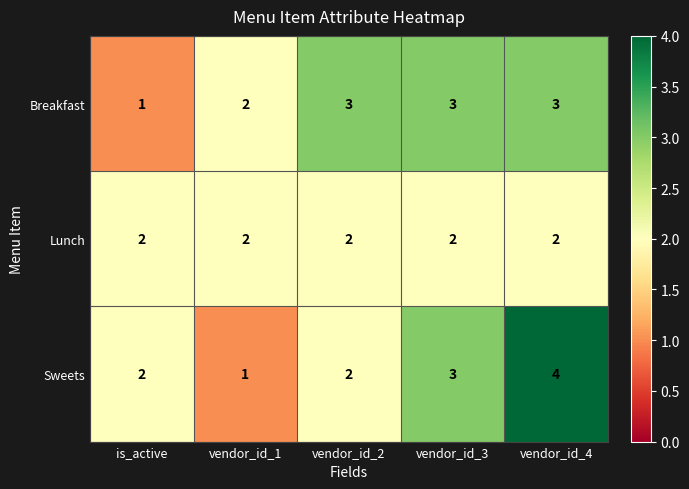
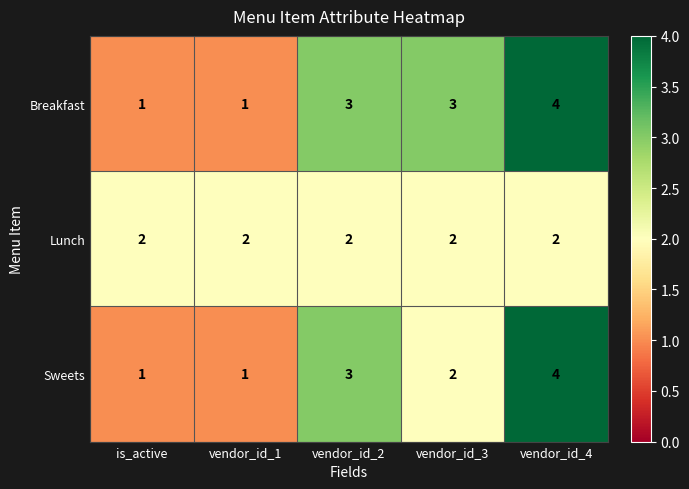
  {
    "Breakfast": {
      "is_active": 1,
-     "vendor_id_1": 2,
+     "vendor_id_1": 1,
      "vendor_id_2": 3,
      "vendor_id_3": 3,
-     "vendor_id_4": 3
+     "vendor_id_4": 4
    },
    "Lunch": {
      "is_active": 2,
      "vendor_id_1": 2,
      "vendor_id_2": 2,
      "vendor_id_3": 2,
      "vendor_id_4": 2
    },
    "Sweets": {
-     "is_active": 2,
+     "is_active": 1,
      "vendor_id_1": 1,
-     "vendor_id_2": 2,
-     "vendor_id_3": 3,
+     "vendor_id_2": 3,
+     "vendor_id_3": 2,
      "vendor_id_4": 4
    }
  }
